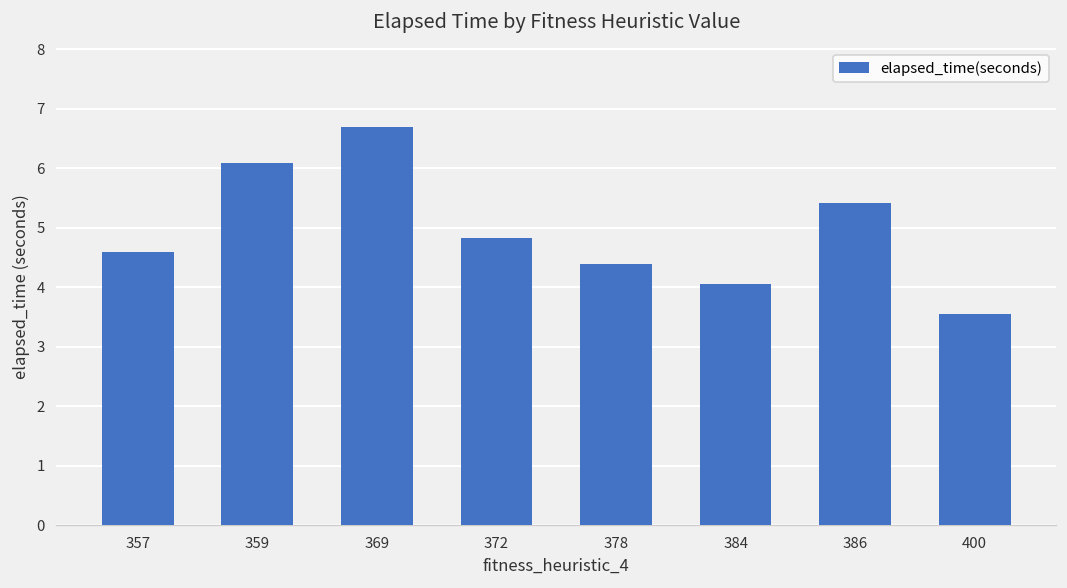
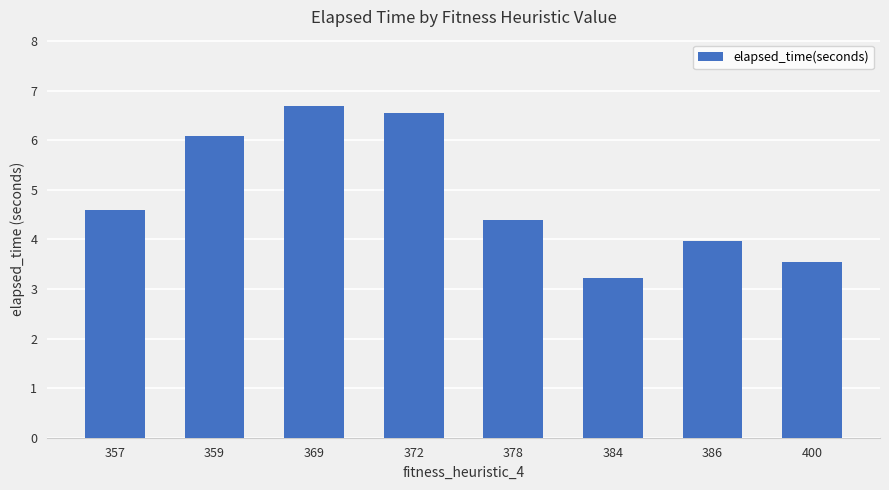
  {
    "357": 4.6,
    "359": 6.1,
    "369": 6.7,
-   "372": 4.8,
+   "372": 6.6,
    "378": 4.4,
-   "384": 4.1,
-   "386": 5.4,
+   "384": 3.2,
+   "386": 4.0,
    "400": 3.6
  }
